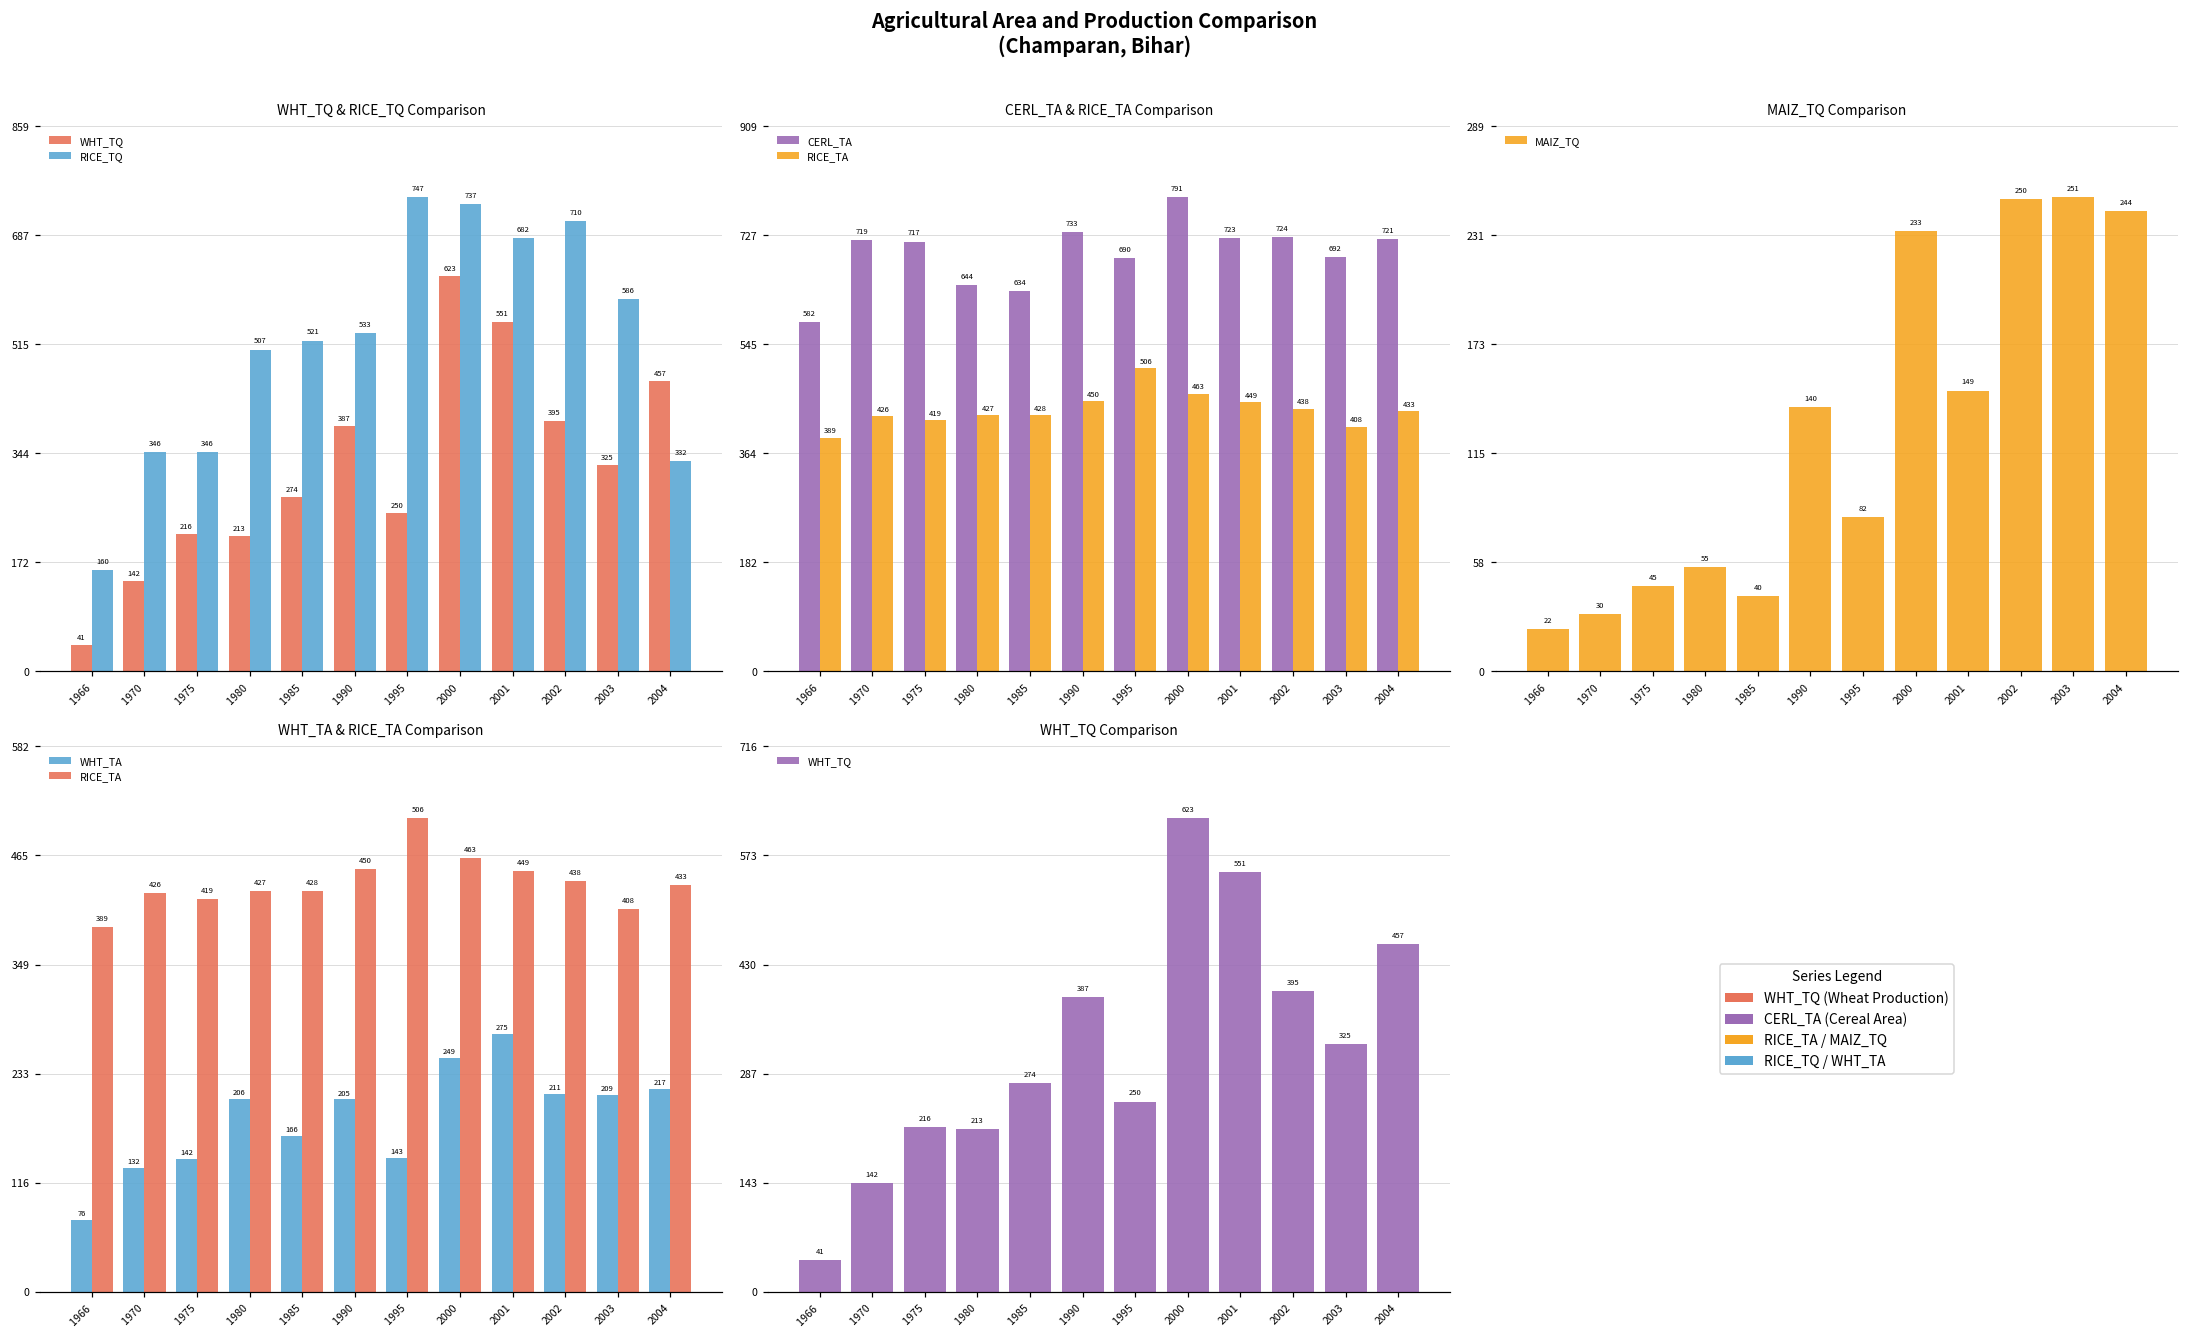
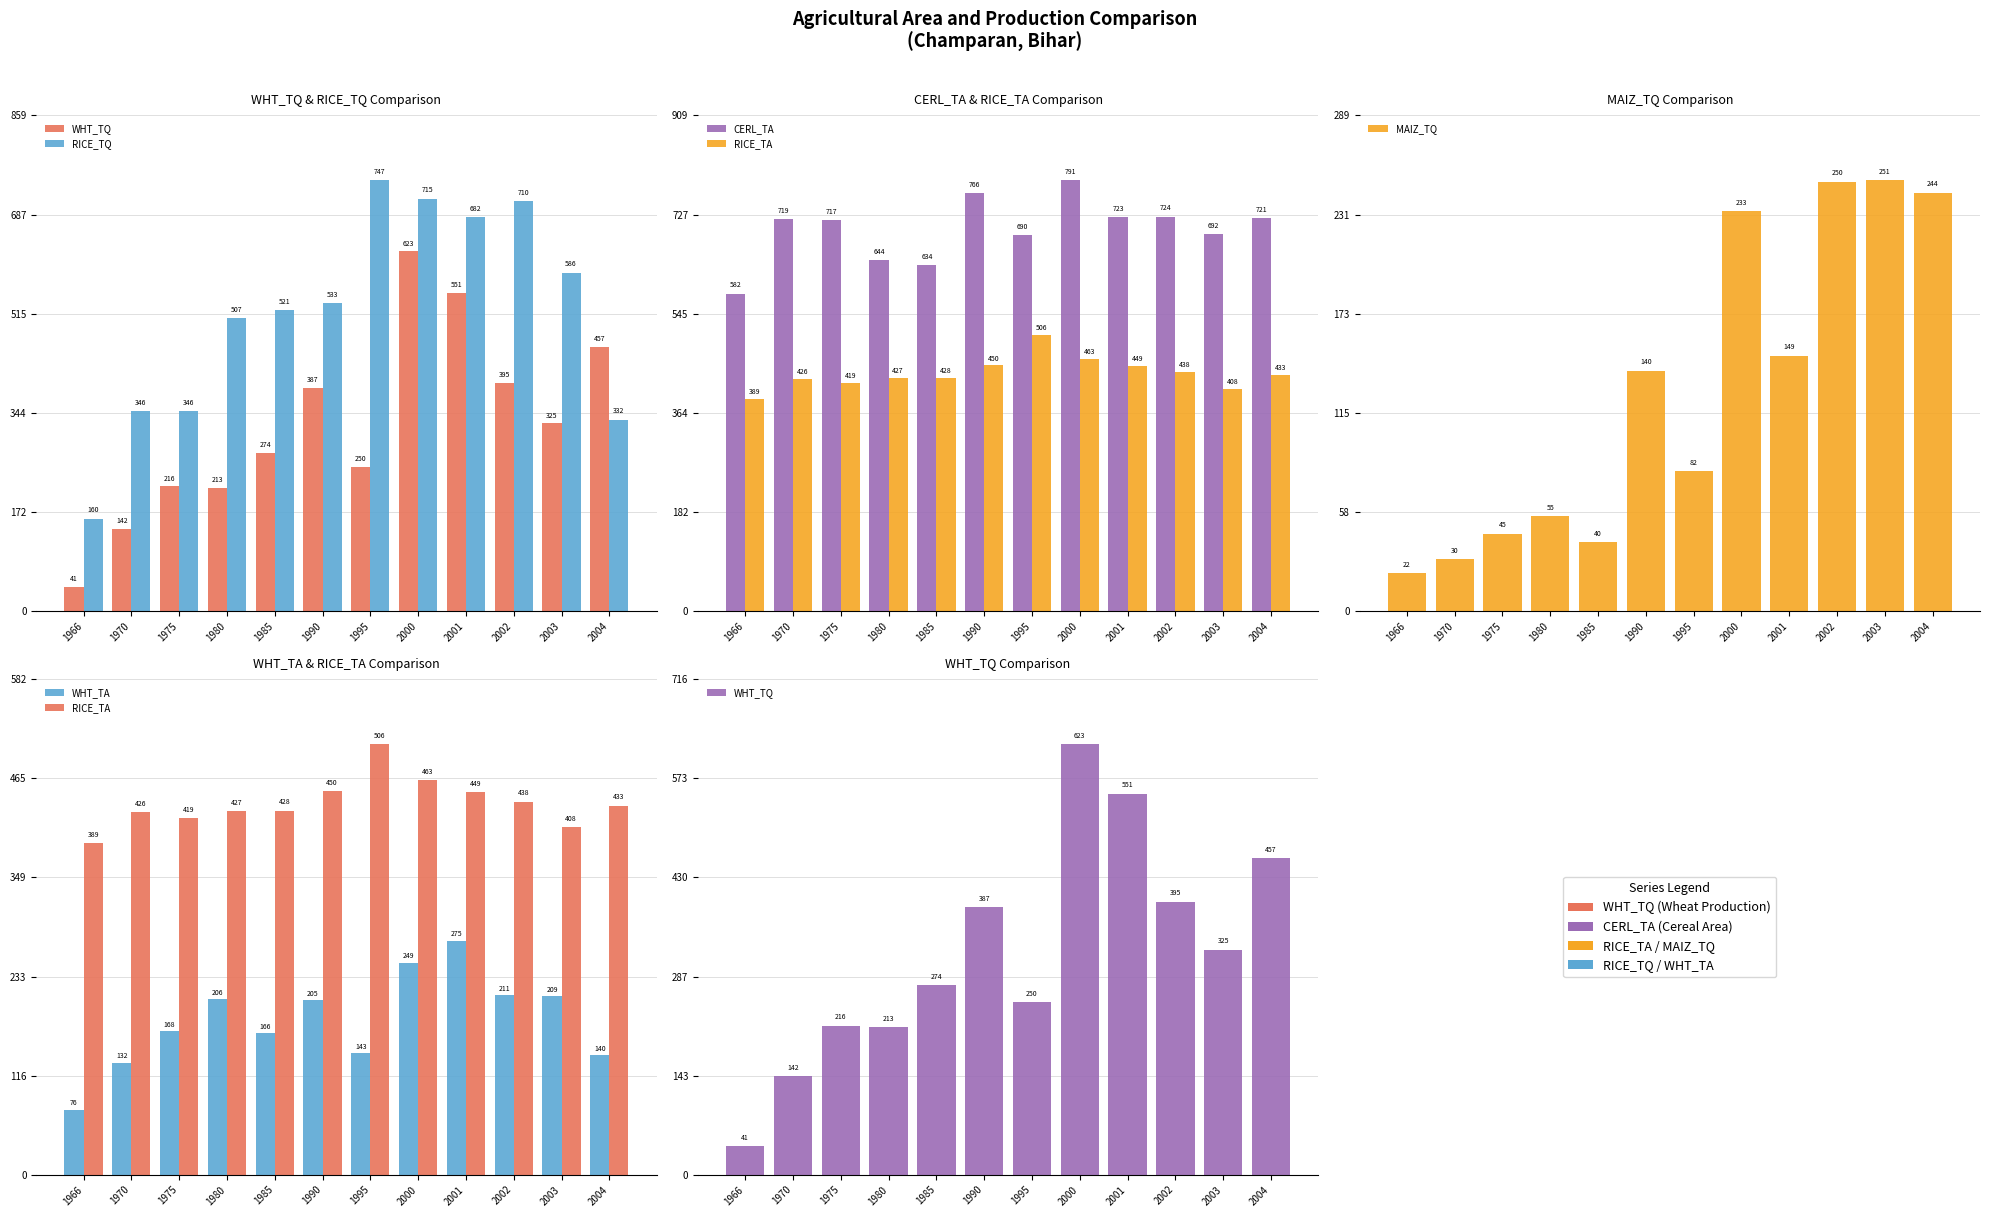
  {
    "WHT_TQ & RICE_TQ Comparison": {
      "RICE_TQ": {
        "1966": 160,
        "1970": 346,
        "1975": 346,
        "1980": 507,
        "1985": 521,
        "1990": 533,
        "1995": 747,
-       "2000": 737,
+       "2000": 715,
        "2001": 682,
        "2002": 710,
        "2003": 586,
        "2004": 332
      }
    },
    "CERL_TA & RICE_TA Comparison": {
      "CERL_TA": {
        "1966": 582,
        "1970": 719,
        "1975": 717,
        "1980": 644,
        "1985": 634,
-       "1990": 733,
+       "1990": 766,
        "1995": 690,
        "2000": 791,
        "2001": 723,
        "2002": 724,
        "2003": 692,
        "2004": 721
      }
    },
    "MAIZ_TQ Comparison": {
      "1966": 22,
      "1970": 30,
      "1975": 45,
      "1980": 55,
      "1985": 40,
      "1990": 140,
      "1995": 82,
      "2000": 233,
      "2001": 149,
      "2002": 250,
      "2003": 251,
      "2004": 244
    },
    "WHT_TA & RICE_TA Comparison": {
      "WHT_TA": {
        "1966": 76,
        "1970": 132,
-       "1975": 142,
+       "1975": 168,
        "1980": 206,
        "1985": 166,
        "1990": 205,
        "1995": 143,
        "2000": 249,
        "2001": 275,
        "2002": 211,
        "2003": 209,
-       "2004": 217
+       "2004": 140
      },
      "RICE_TA": {
        "1966": 389,
        "1970": 426,
        "1975": 419,
        "1980": 427,
        "1985": 428,
        "1990": 450,
        "1995": 506,
        "2000": 463,
        "2001": 449,
        "2002": 438,
        "2003": 408,
        "2004": 433
      }
    },
    "WHT_TQ Comparison": {
      "1966": 41,
      "1970": 142,
      "1975": 216,
      "1980": 213,
      "1985": 274,
      "1990": 387,
      "1995": 250,
      "2000": 623,
      "2001": 551,
      "2002": 395,
      "2003": 325,
      "2004": 457
    }
  }
